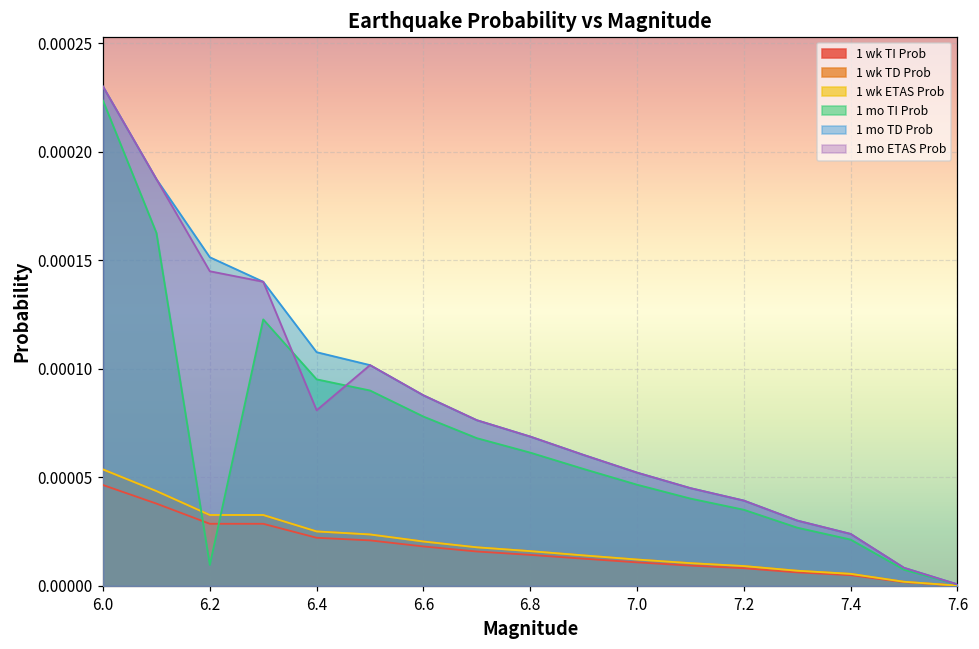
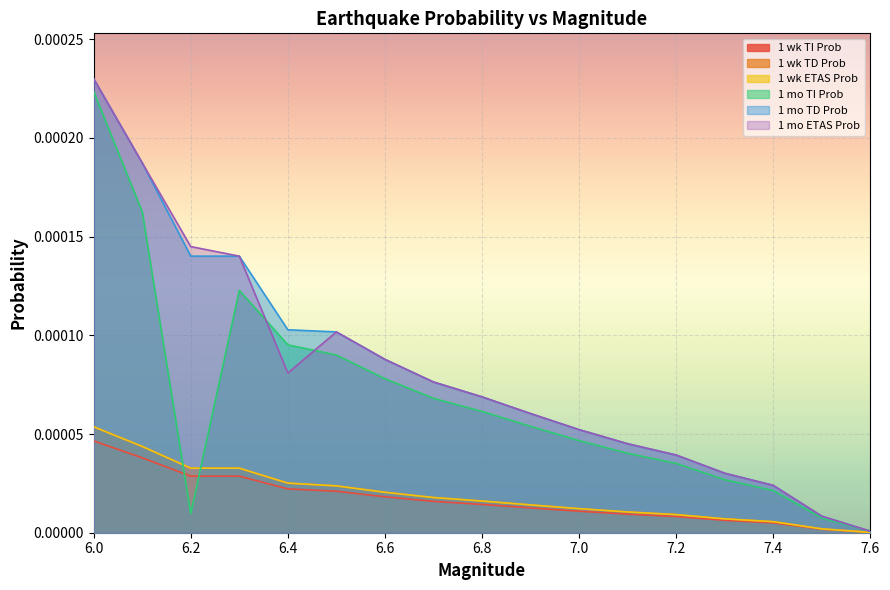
  {
    "1 wk TI Prob": {
      "6.0": 0.000046,
      "6.2": 0.000029,
      "6.4": 0.000022,
      "6.6": 0.000018,
      "6.8": 0.000014
    },
    "1 wk ETAS Prob": {
      "6.0": 0.000054,
      "6.2": 0.000033,
      "6.4": 0.000025,
      "6.6": 0.000020,
      "6.8": 0.000016
    },
    "1 mo TI Prob": {
      "6.0": 0.000223,
      "6.2": 0.000010,
      "6.4": 0.000095,
      "6.6": 0.000078,
      "6.8": 0.000061,
      "7.0": 0.000047,
      "7.2": 0.000035,
      "7.4": 0.000021
    },
    "1 mo TD Prob": {
-     "6.2": 0.000151,
-     "6.4": 0.000108
+     "6.2": 0.000140,
+     "6.4": 0.000103
    },
    "1 mo ETAS Prob": {
      "6.2": 0.000145,
      "6.4": 0.000081
    }
  }
